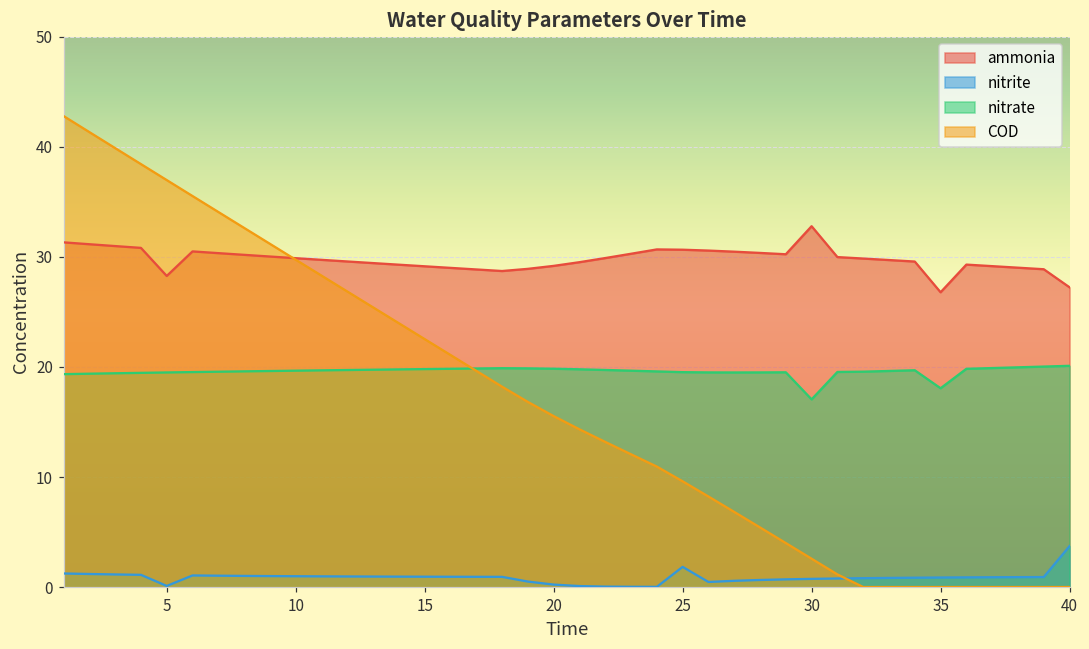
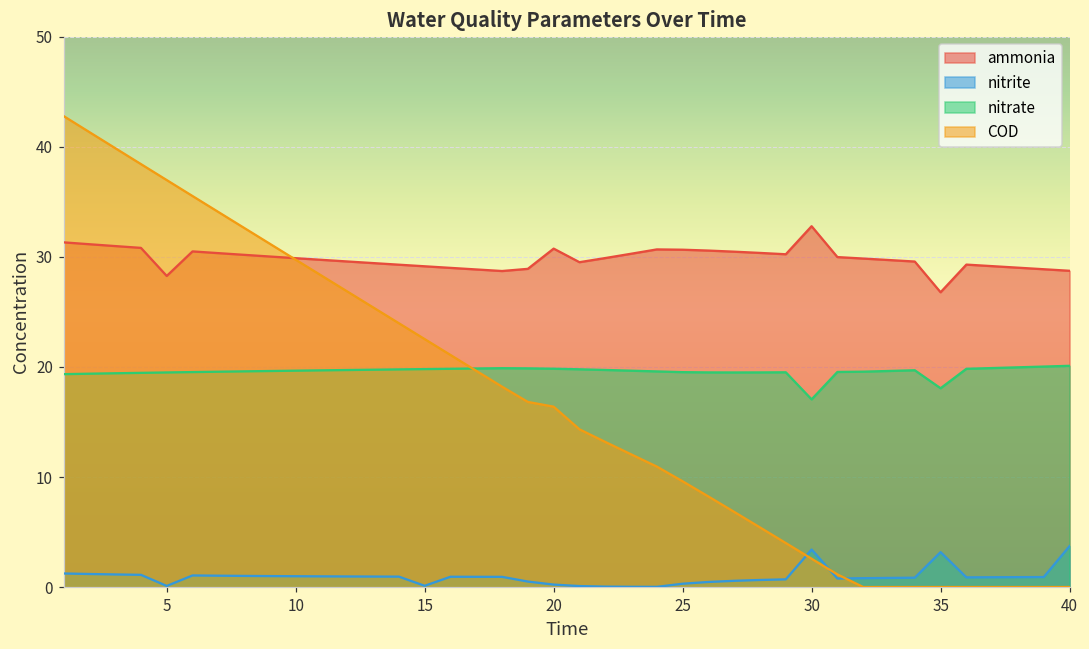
  {
    "ammonia": {
      "5": 28.3,
      "15": 29.1,
-     "20": 29.2,
+     "20": 30.7,
      "25": 30.6,
      "30": 32.8,
      "35": 26.8,
-     "40": 27.2
+     "40": 28.7
    },
    "nitrite": {
      "5": 0.1,
      "10": 1.0,
-     "15": 0.9,
+     "15": 0.1,
      "20": 0.2,
-     "25": 1.8,
-     "30": 0.7,
-     "35": 0.9,
+     "25": 0.3,
+     "30": 3.4,
+     "35": 3.2,
      "40": 3.7
    },
    "nitrate": {
      "5": 19.5,
      "10": 19.7,
      "15": 19.8,
      "20": 19.8,
      "25": 19.5,
      "30": 17.1,
      "35": 18.1,
      "40": 20.1
    },
    "COD": {
      "5": 37.0,
      "15": 22.5,
-     "20": 15.5,
+     "20": 16.4,
      "25": 9.6,
      "30": 2.6,
      "35": 0.0,
      "40": 0.0
    }
  }
